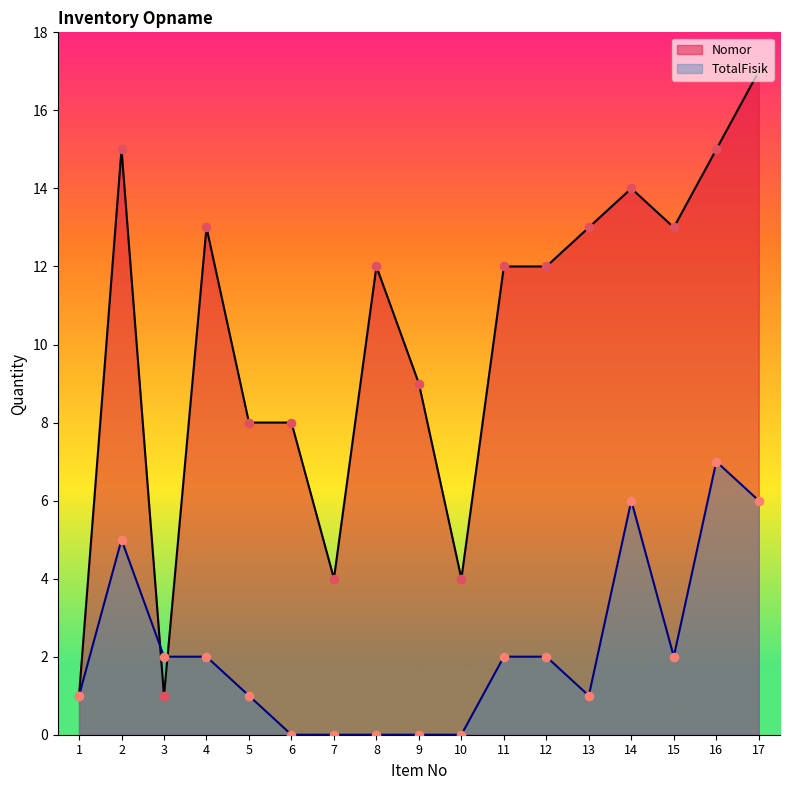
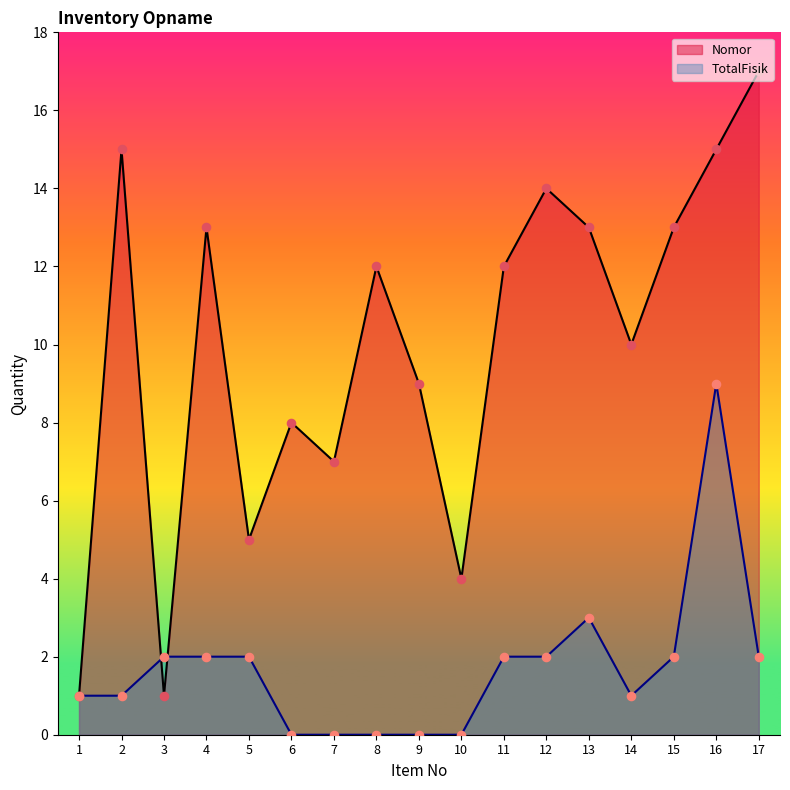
  {
    "Nomor": {
      "2": 15,
      "3": 1,
      "4": 13,
-     "5": 8,
+     "5": 5,
      "6": 8,
-     "7": 4,
+     "7": 7,
      "8": 12,
      "9": 9,
      "10": 4,
      "11": 12,
-     "12": 12,
+     "12": 14,
      "13": 13,
-     "14": 14,
+     "14": 10,
      "15": 13,
      "16": 15
    },
    "TotalFisik": {
-     "2": 5,
+     "2": 1,
      "3": 2,
      "4": 2,
-     "5": 1,
+     "5": 2,
      "6": 0,
      "7": 0,
      "8": 0,
      "9": 0,
      "10": 0,
      "11": 2,
      "12": 2,
-     "13": 1,
-     "14": 6,
+     "13": 3,
+     "14": 1,
      "15": 2,
-     "16": 7,
-     "17": 6
+     "16": 9,
+     "17": 2
    }
  }
